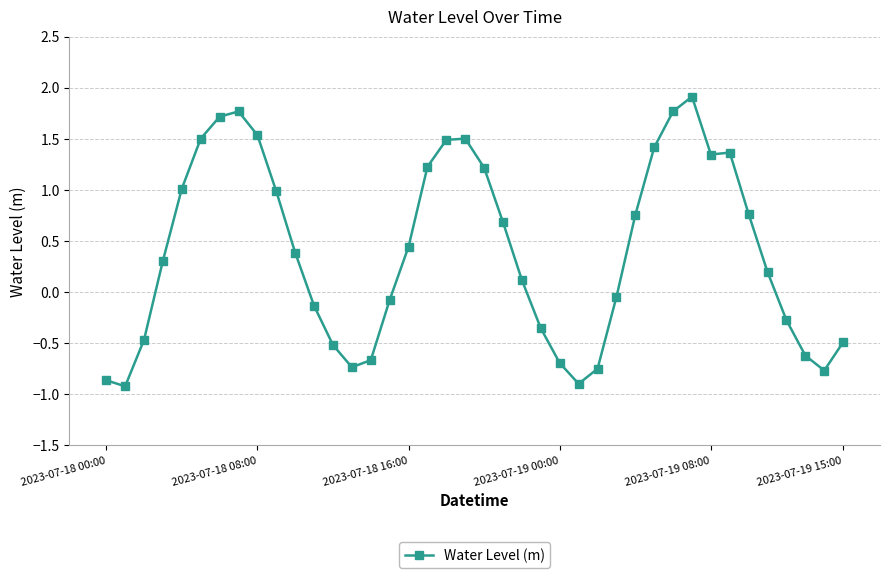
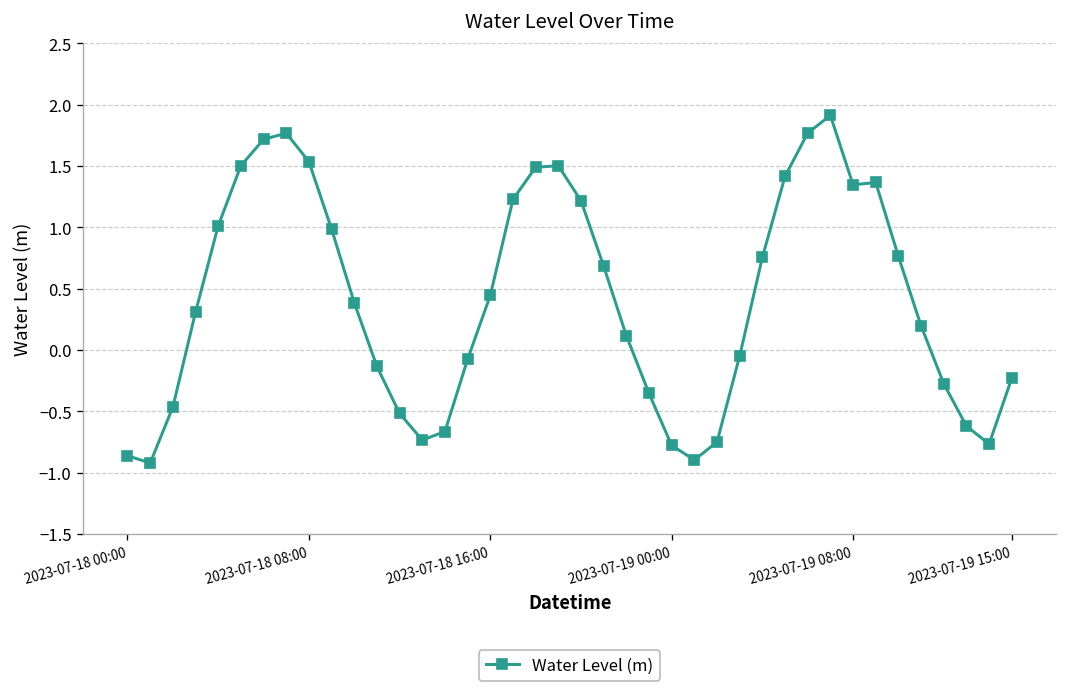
  {
    "2023-07-18 00:00": -0.86,
    "2023-07-18 08:00": 1.54,
    "2023-07-18 16:00": 0.44,
-   "2023-07-19 00:00": -0.69,
+   "2023-07-19 00:00": -0.78,
    "2023-07-19 08:00": 1.35,
-   "2023-07-19 15:00": -0.49
+   "2023-07-19 15:00": -0.23
  }
